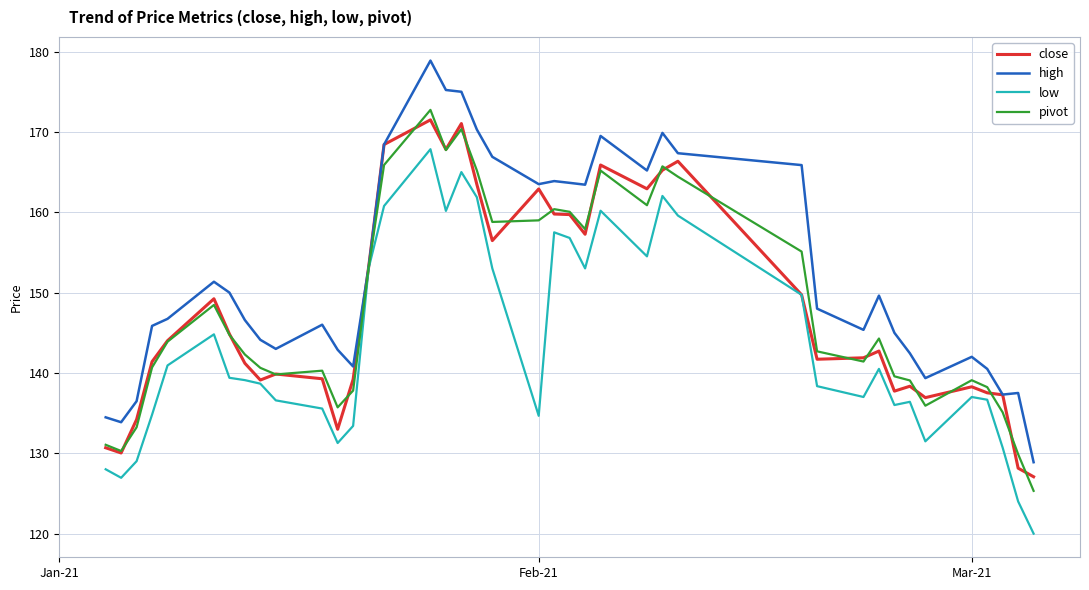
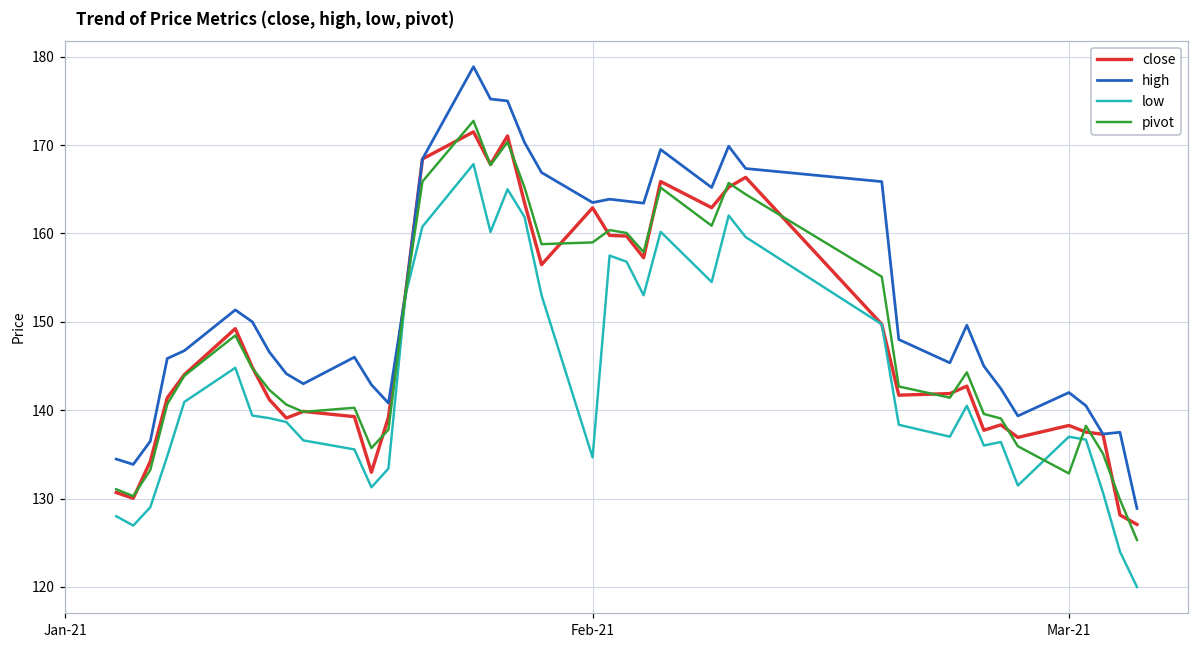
  {
    "close": {
      "Feb-21": 163,
      "Mar-21": 138
    },
    "high": {
      "Feb-21": 164,
      "Mar-21": 142
    },
    "low": {
      "Feb-21": 135,
      "Mar-21": 137
    },
    "pivot": {
      "Feb-21": 159,
-     "Mar-21": 139
+     "Mar-21": 133
    }
  }
